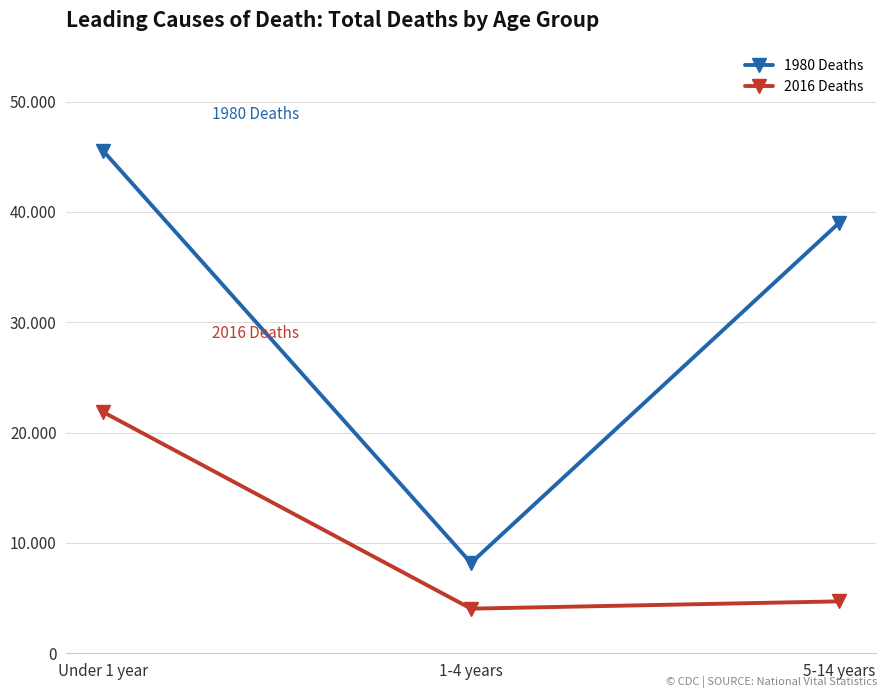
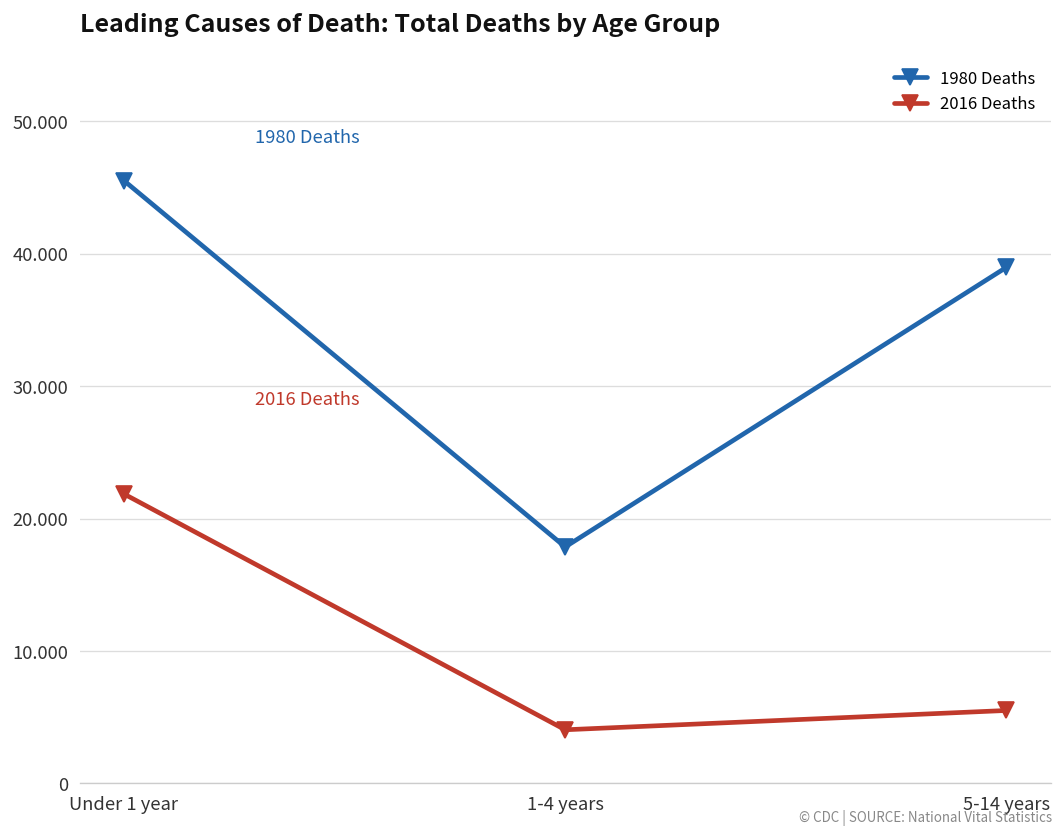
  {
    "1980 Deaths": {
      "Under 1 year": 45.5,
-     "1-4 years": 8.2,
+     "1-4 years": 17.9,
      "5-14 years": 39.0
    },
    "2016 Deaths": {
      "Under 1 year": 21.9,
      "1-4 years": 4.0,
-     "5-14 years": 4.7
+     "5-14 years": 5.5
    }
  }
